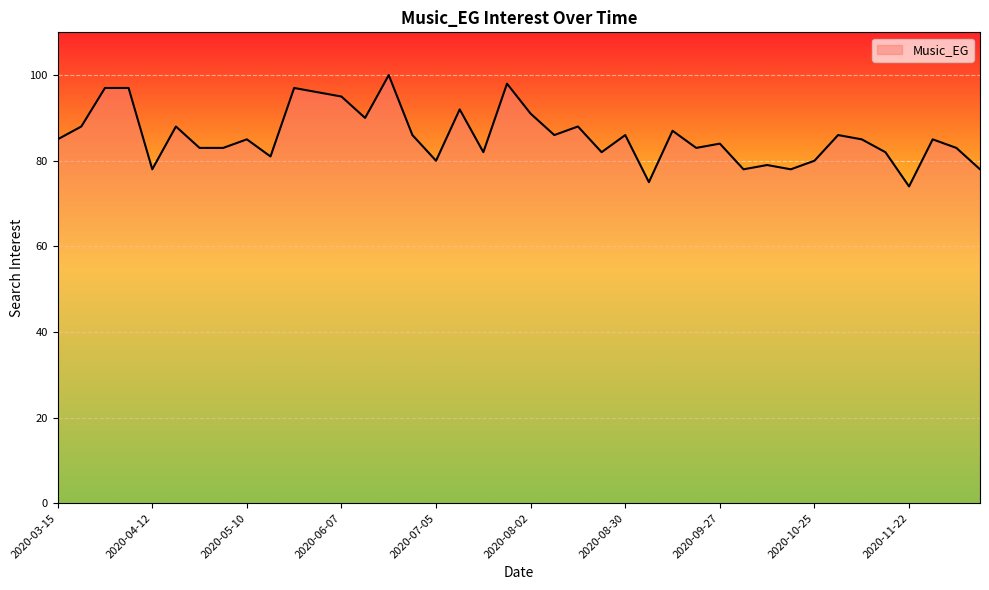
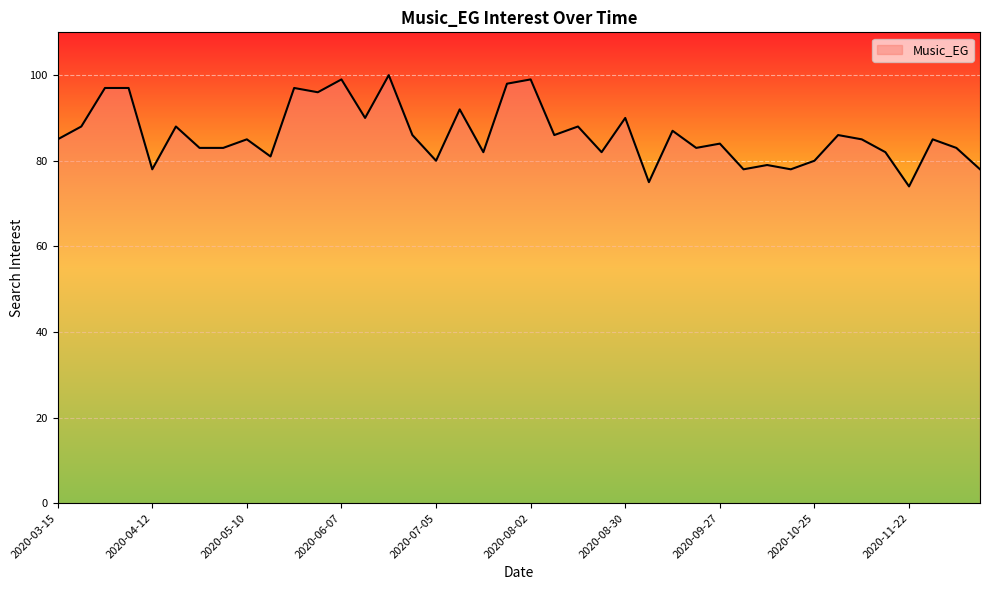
  {
    "2020-03-15": 85,
    "2020-04-12": 78,
    "2020-05-10": 85,
-   "2020-06-07": 95,
+   "2020-06-07": 99,
    "2020-07-05": 80,
-   "2020-08-02": 91,
-   "2020-08-30": 86,
+   "2020-08-02": 99,
+   "2020-08-30": 90,
    "2020-09-27": 84,
    "2020-10-25": 80,
    "2020-11-22": 74
  }
